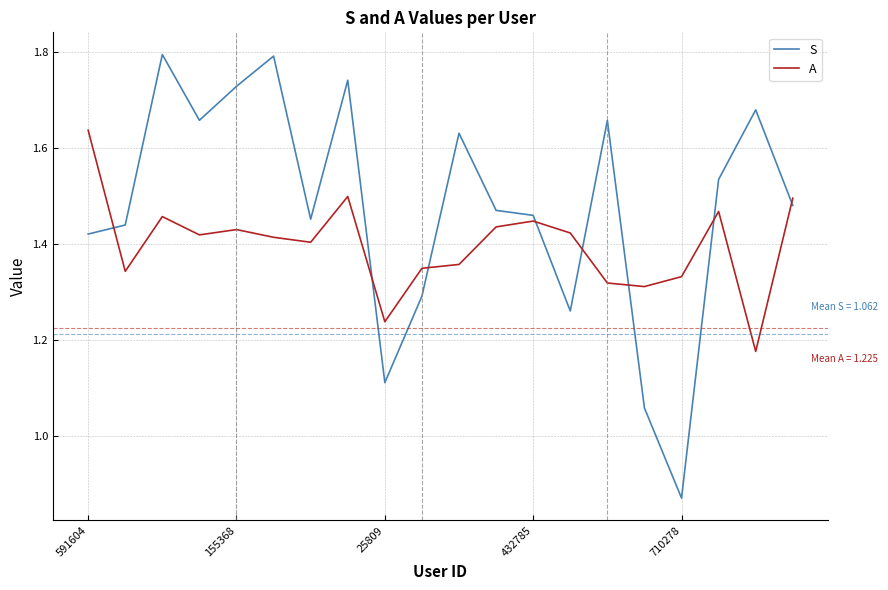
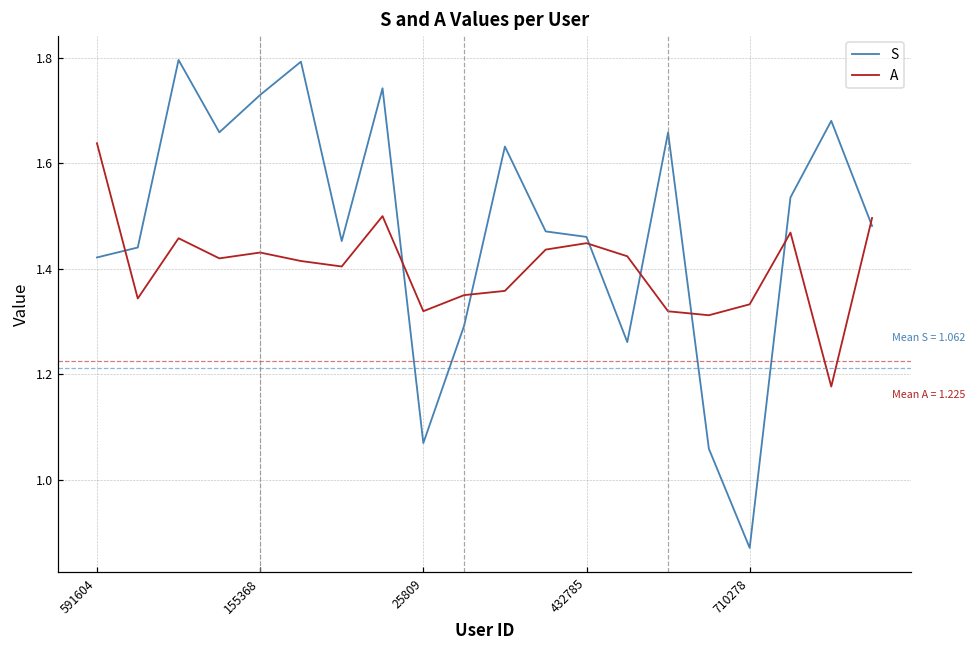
  {
    "S": {
      "591604": 1.42,
      "155368": 1.73,
-     "25809": 1.11,
+     "25809": 1.07,
      "432785": 1.46,
      "710278": 0.87
    },
    "A": {
      "591604": 1.64,
      "155368": 1.43,
-     "25809": 1.24,
+     "25809": 1.32,
      "432785": 1.45,
      "710278": 1.33
    }
  }
